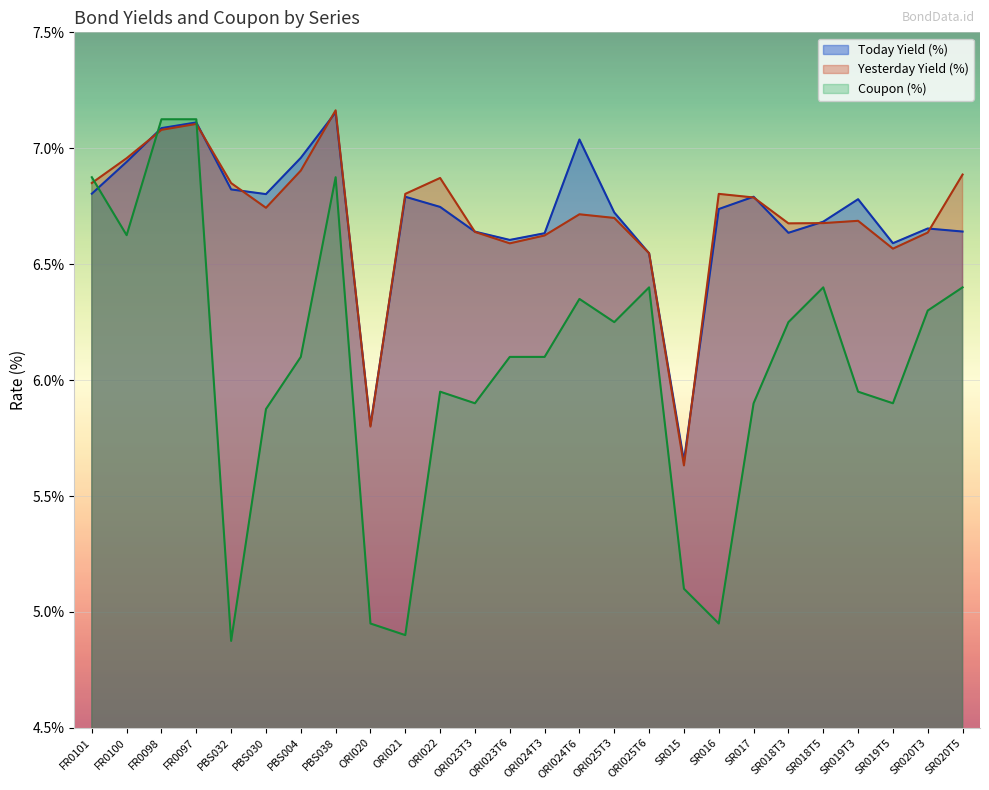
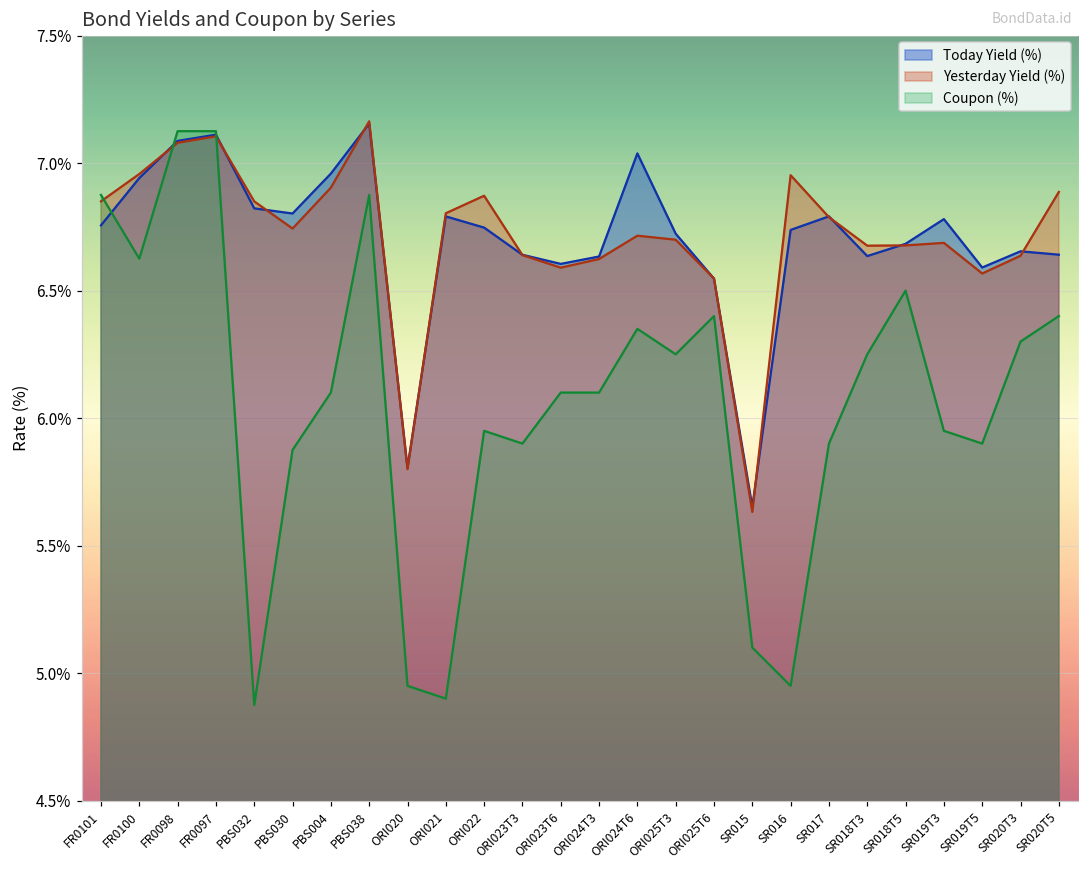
  {
    "Today Yield (%)": {
-     "FR0101": "6.80%",
+     "FR0101": "6.76%",
      "FR0100": "6.94%",
      "PBS032": "6.82%",
      "PBS030": "6.80%",
      "PBS004": "6.96%",
      "ORI021": "6.79%",
      "ORI022": "6.75%",
      "ORI023T6": "6.60%",
      "ORI024T6": "7.04%",
      "ORI025T3": "6.72%",
      "SR015": "5.65%",
      "SR016": "6.74%",
      "SR018T3": "6.64%",
      "SR019T3": "6.78%",
      "SR019T5": "6.59%",
      "SR020T3": "6.65%",
      "SR020T5": "6.64%"
    },
    "Yesterday Yield (%)": {
      "FR0101": "6.85%",
      "FR0100": "6.96%",
      "PBS032": "6.85%",
      "PBS030": "6.74%",
      "PBS004": "6.90%",
      "ORI021": "6.80%",
      "ORI022": "6.87%",
      "ORI023T6": "6.59%",
      "ORI024T6": "6.72%",
      "ORI025T3": "6.70%",
      "SR015": "5.63%",
-     "SR016": "6.80%",
+     "SR016": "6.95%",
      "SR018T3": "6.68%",
      "SR019T3": "6.69%",
      "SR019T5": "6.57%",
      "SR020T3": "6.64%",
      "SR020T5": "6.89%"
    },
    "Coupon (%)": {
      "FR0101": "6.88%",
      "FR0100": "6.63%",
      "FR0098": "7.13%",
      "FR0097": "7.13%",
      "PBS032": "4.88%",
      "PBS030": "5.88%",
      "PBS004": "6.1%",
      "PBS038": "6.88%",
      "ORI020": "4.95%",
      "ORI021": "4.9%",
      "ORI022": "5.95%",
      "ORI023T3": "5.9%",
      "ORI023T6": "6.1%",
      "ORI024T3": "6.1%",
      "ORI024T6": "6.35%",
      "ORI025T3": "6.25%",
      "ORI025T6": "6.4%",
      "SR015": "5.1%",
      "SR016": "4.95%",
      "SR017": "5.9%",
      "SR018T3": "6.25%",
-     "SR018T5": "6.4%",
+     "SR018T5": "6.5%",
      "SR019T3": "5.95%",
      "SR019T5": "5.9%",
      "SR020T3": "6.3%",
      "SR020T5": "6.4%"
    }
  }
